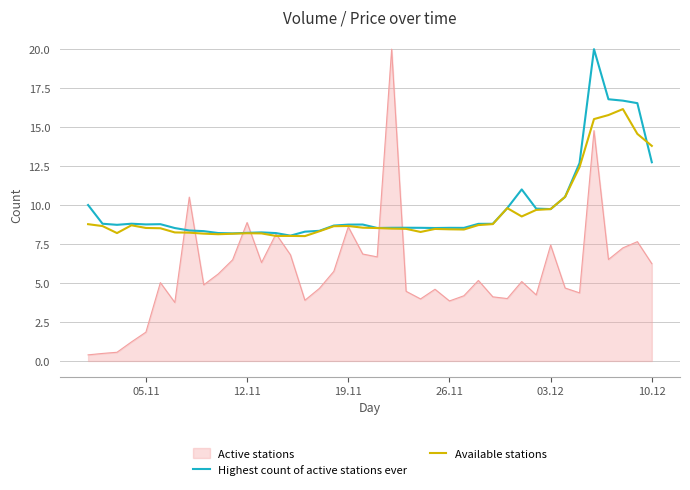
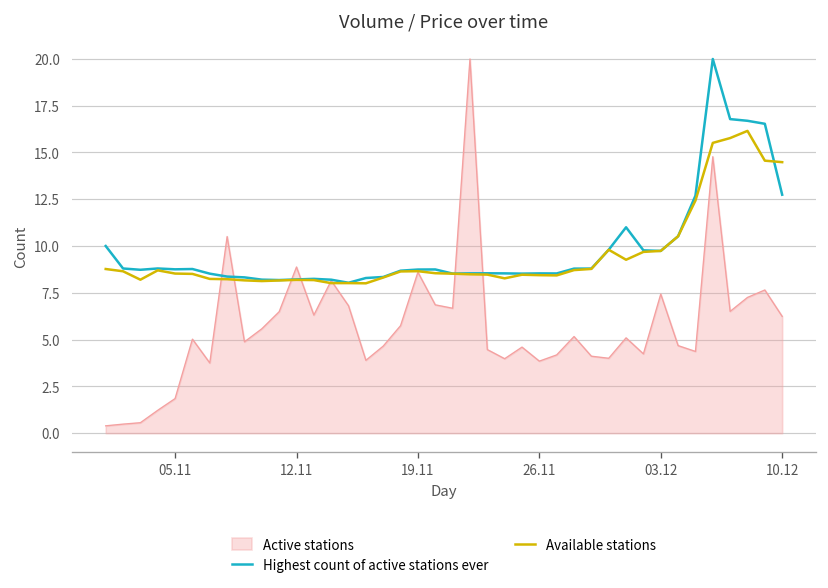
  {
    "Active stations": {
      "05.11": 1.8,
      "12.11": 8.9,
      "26.11": 3.8,
      "03.12": 7.4,
      "10.12": 6.2
    },
    "Highest count of active stations ever": {
      "05.11": 8.8,
      "10.12": 12.7
    },
    "Available stations": {
      "05.11": 8.5,
-     "10.12": 13.8
+     "10.12": 14.5
    }
  }
